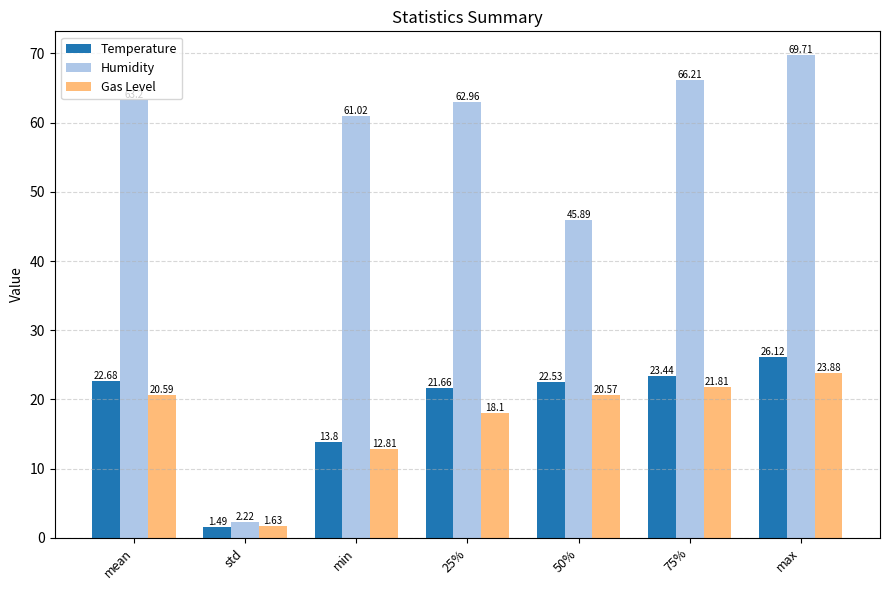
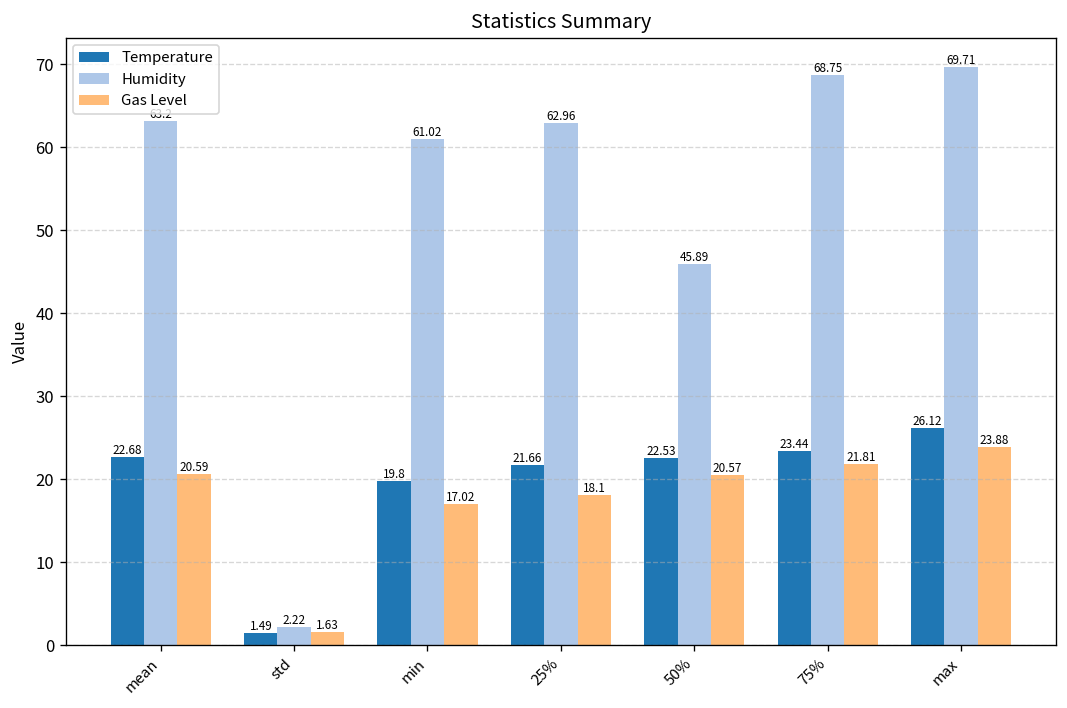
  {
    "Temperature": {
      "mean": 22.68,
      "std": 1.49,
-     "min": 13.8,
+     "min": 19.8,
      "25%": 21.66,
      "50%": 22.53,
      "75%": 23.44,
      "max": 26.12
    },
    "Humidity": {
      "std": 2.22,
      "min": 61.02,
      "25%": 62.96,
      "50%": 45.89,
-     "75%": 66.21,
+     "75%": 68.75,
      "max": 69.71
    },
    "Gas Level": {
      "mean": 20.59,
      "std": 1.63,
-     "min": 12.81,
+     "min": 17.02,
      "25%": 18.1,
      "50%": 20.57,
      "75%": 21.81,
      "max": 23.88
    }
  }
